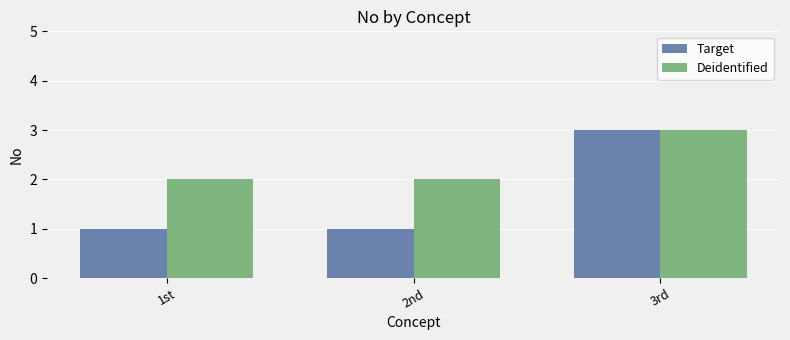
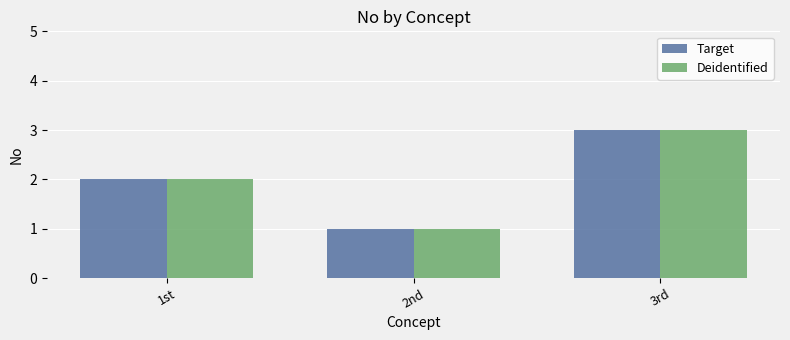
  {
    "Target": {
-     "1st": 1,
+     "1st": 2,
      "2nd": 1,
      "3rd": 3
    },
    "Deidentified": {
      "1st": 2,
-     "2nd": 2,
+     "2nd": 1,
      "3rd": 3
    }
  }
